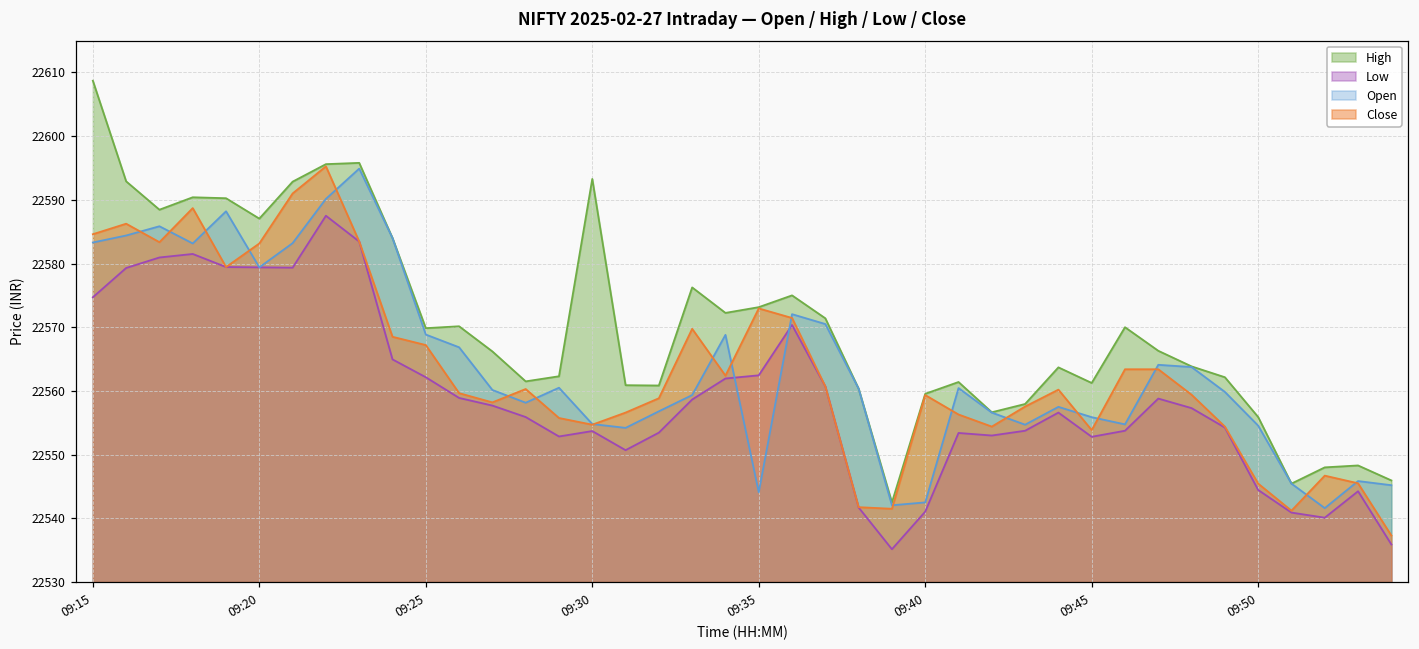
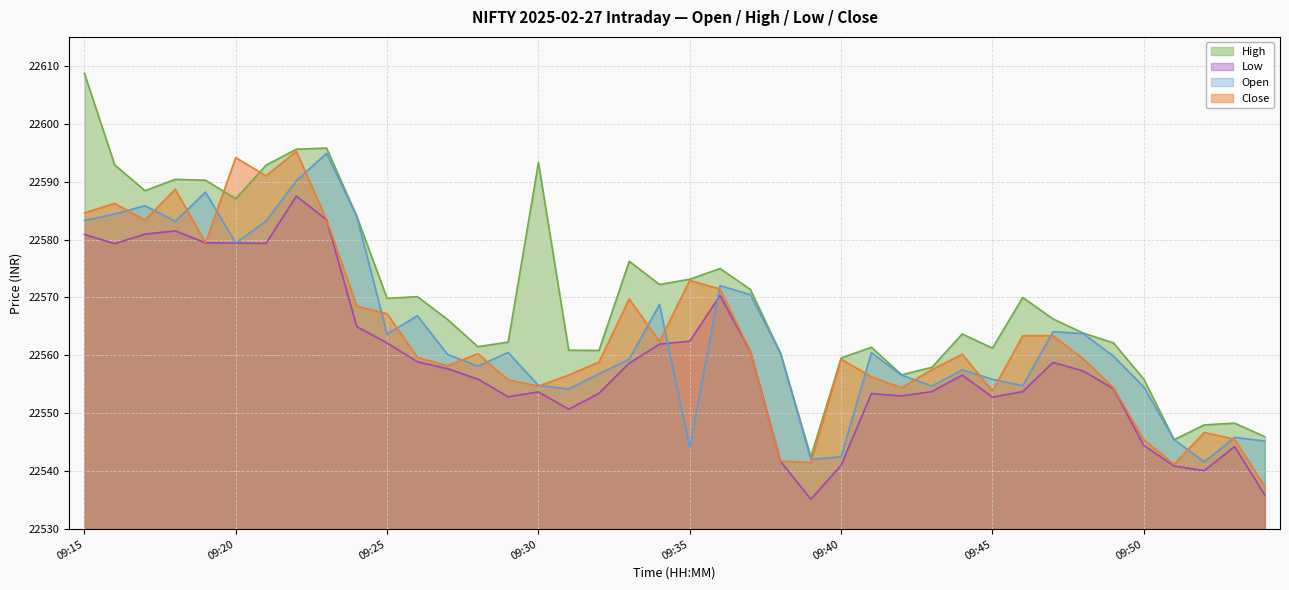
  {
    "High": {
      "09:15": 22609,
      "09:20": 22587,
      "09:25": 22570,
      "09:30": 22593,
      "09:45": 22561,
      "09:50": 22556
    },
    "Low": {
-     "09:15": 22575,
+     "09:15": 22581,
      "09:25": 22562,
      "09:30": 22554,
      "09:35": 22562,
      "09:40": 22541,
      "09:45": 22553,
      "09:50": 22544
    },
    "Open": {
      "09:15": 22583,
-     "09:25": 22569,
+     "09:25": 22564,
      "09:35": 22544,
      "09:40": 22543,
      "09:45": 22556,
      "09:50": 22555
    },
    "Close": {
      "09:15": 22585,
-     "09:20": 22583,
+     "09:20": 22594,
      "09:25": 22567,
      "09:45": 22554,
      "09:50": 22545
    }
  }
